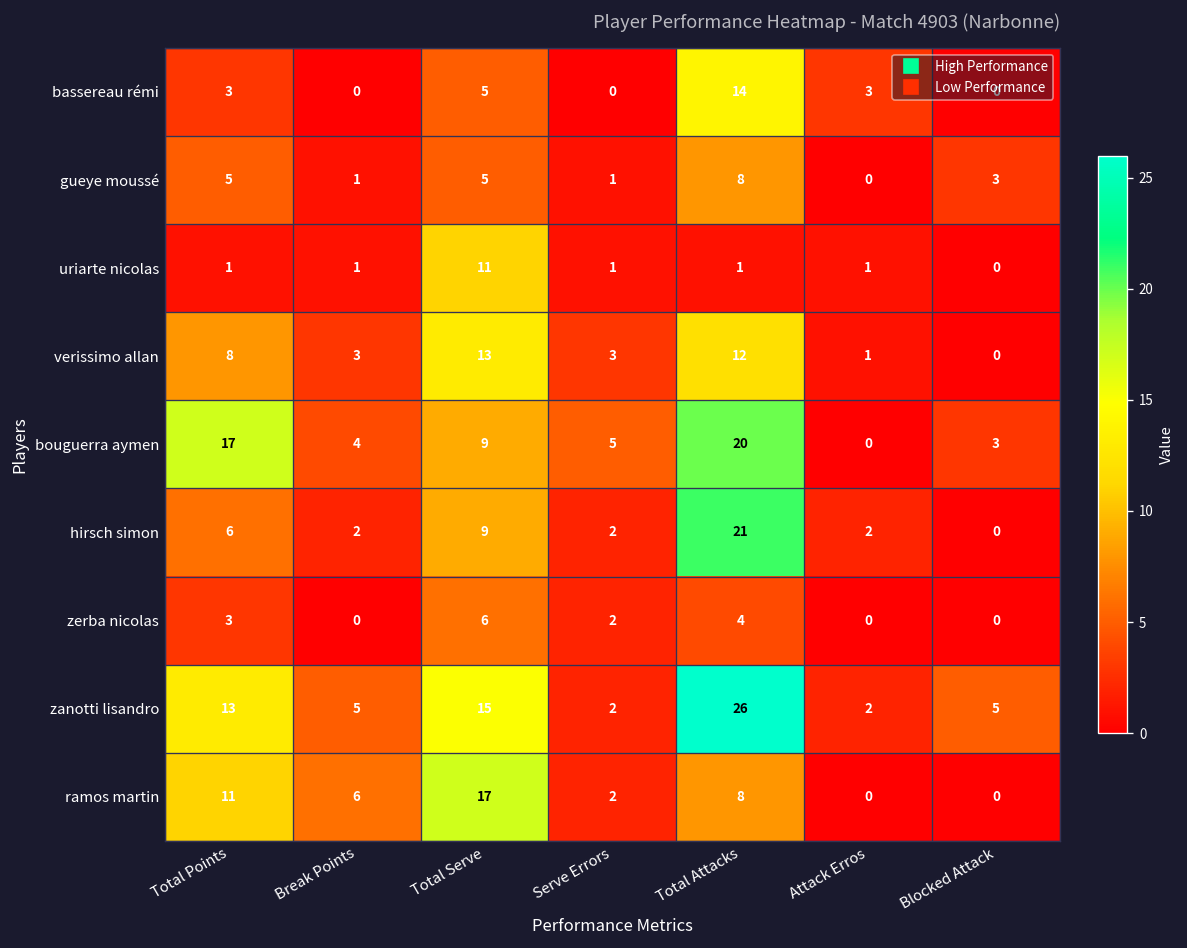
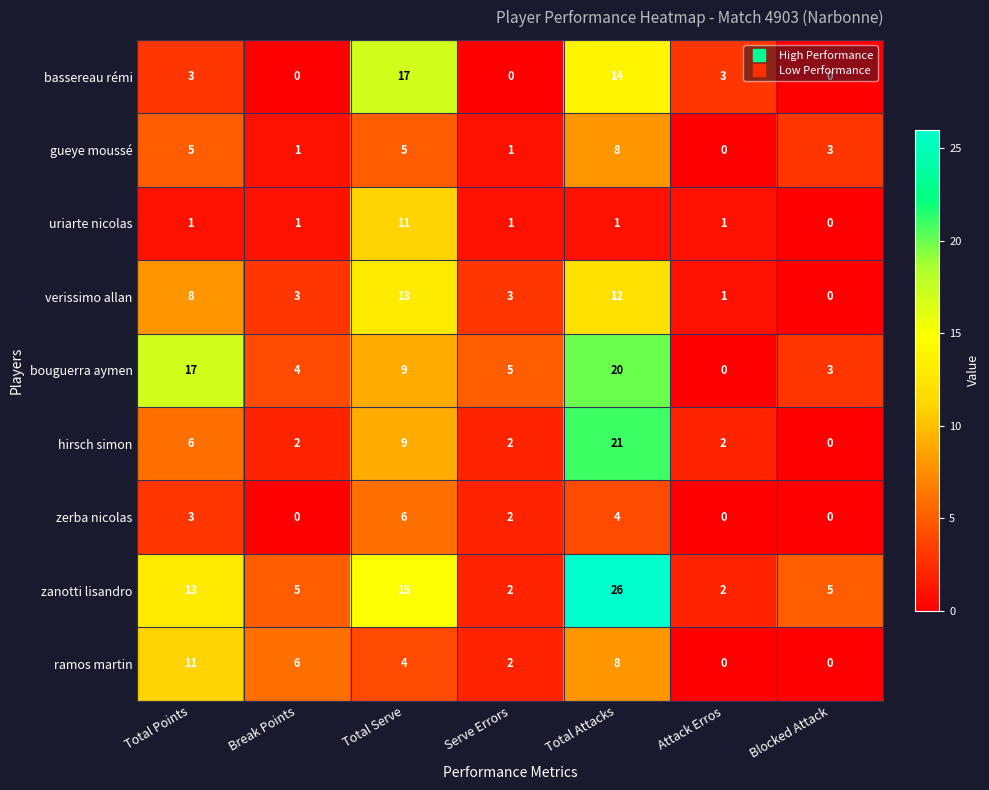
  {
    "bassereau rémi": {
      "Total Points": 3,
      "Break Points": 0,
-     "Total Serve": 5,
+     "Total Serve": 17,
      "Serve Errors": 0,
      "Total Attacks": 14,
      "Attack Erros": 3
    },
    "gueye moussé": {
      "Total Points": 5,
      "Break Points": 1,
      "Total Serve": 5,
      "Serve Errors": 1,
      "Total Attacks": 8,
      "Attack Erros": 0,
      "Blocked Attack": 3
    },
    "uriarte nicolas": {
      "Total Points": 1,
      "Break Points": 1,
      "Total Serve": 11,
      "Serve Errors": 1,
      "Total Attacks": 1,
      "Attack Erros": 1,
      "Blocked Attack": 0
    },
    "verissimo allan": {
      "Total Points": 8,
      "Break Points": 3,
      "Total Serve": 13,
      "Serve Errors": 3,
      "Total Attacks": 12,
      "Attack Erros": 1,
      "Blocked Attack": 0
    },
    "bouguerra aymen": {
      "Total Points": 17,
      "Break Points": 4,
      "Total Serve": 9,
      "Serve Errors": 5,
      "Total Attacks": 20,
      "Attack Erros": 0,
      "Blocked Attack": 3
    },
    "hirsch simon": {
      "Total Points": 6,
      "Break Points": 2,
      "Total Serve": 9,
      "Serve Errors": 2,
      "Total Attacks": 21,
      "Attack Erros": 2,
      "Blocked Attack": 0
    },
    "zerba nicolas": {
      "Total Points": 3,
      "Break Points": 0,
      "Total Serve": 6,
      "Serve Errors": 2,
      "Total Attacks": 4,
      "Attack Erros": 0,
      "Blocked Attack": 0
    },
    "zanotti lisandro": {
      "Total Points": 13,
      "Break Points": 5,
      "Total Serve": 15,
      "Serve Errors": 2,
      "Total Attacks": 26,
      "Attack Erros": 2,
      "Blocked Attack": 5
    },
    "ramos martin": {
      "Total Points": 11,
      "Break Points": 6,
-     "Total Serve": 17,
+     "Total Serve": 4,
      "Serve Errors": 2,
      "Total Attacks": 8,
      "Attack Erros": 0,
      "Blocked Attack": 0
    }
  }
